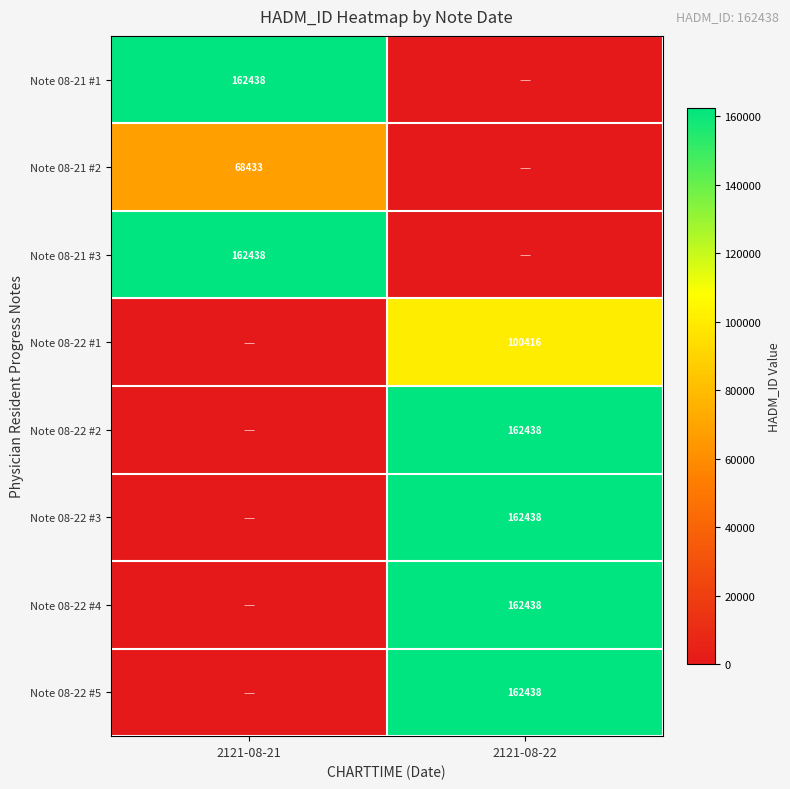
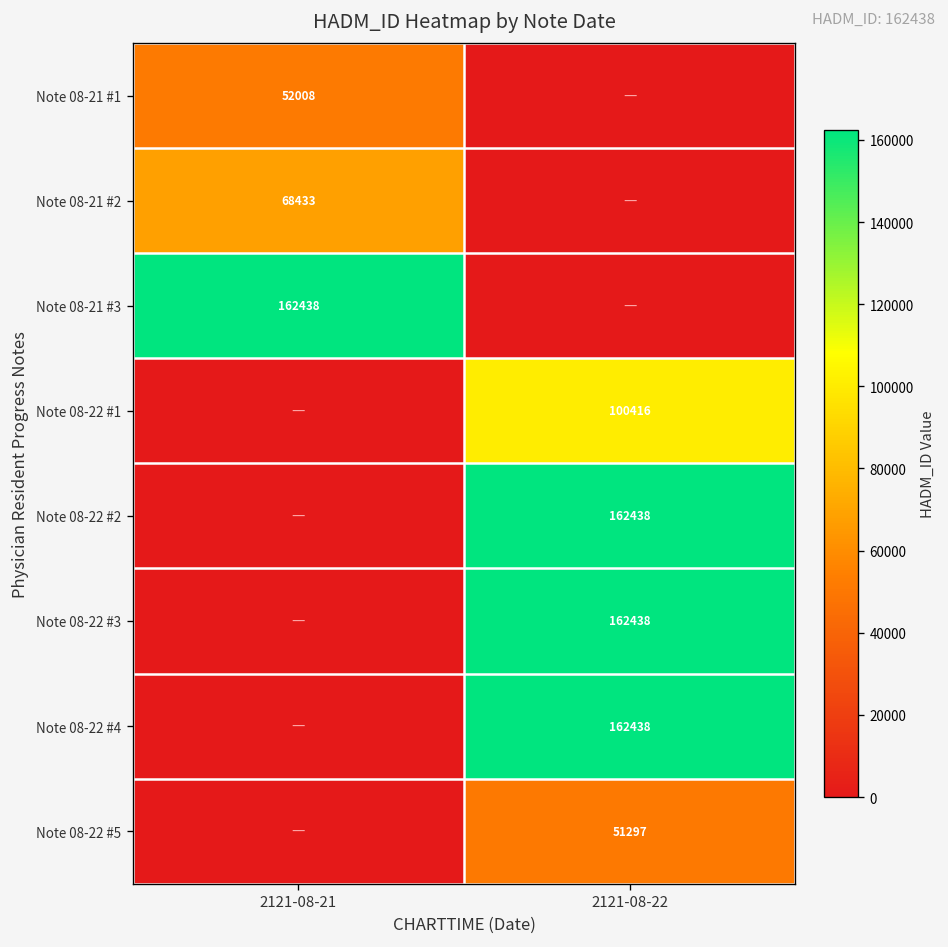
  {
    "Note 08-21 #1": {
-     "2121-08-21": 162438
+     "2121-08-21": 52008
    },
    "Note 08-21 #2": {
      "2121-08-21": 68433
    },
    "Note 08-21 #3": {
      "2121-08-21": 162438
    },
    "Note 08-22 #1": {
      "2121-08-22": 100416
    },
    "Note 08-22 #2": {
      "2121-08-22": 162438
    },
    "Note 08-22 #3": {
      "2121-08-22": 162438
    },
    "Note 08-22 #4": {
      "2121-08-22": 162438
    },
    "Note 08-22 #5": {
-     "2121-08-22": 162438
+     "2121-08-22": 51297
    }
  }
